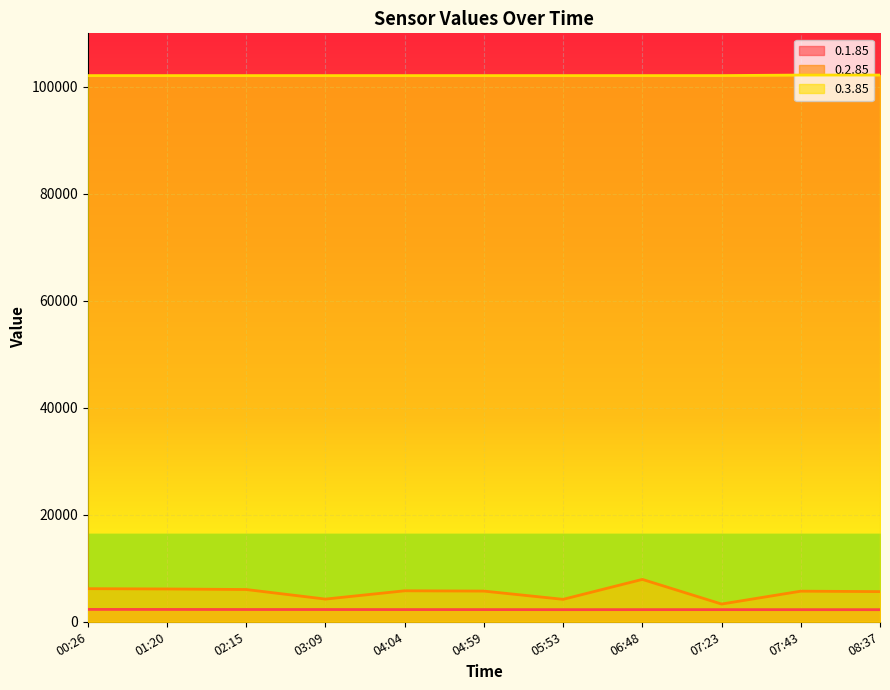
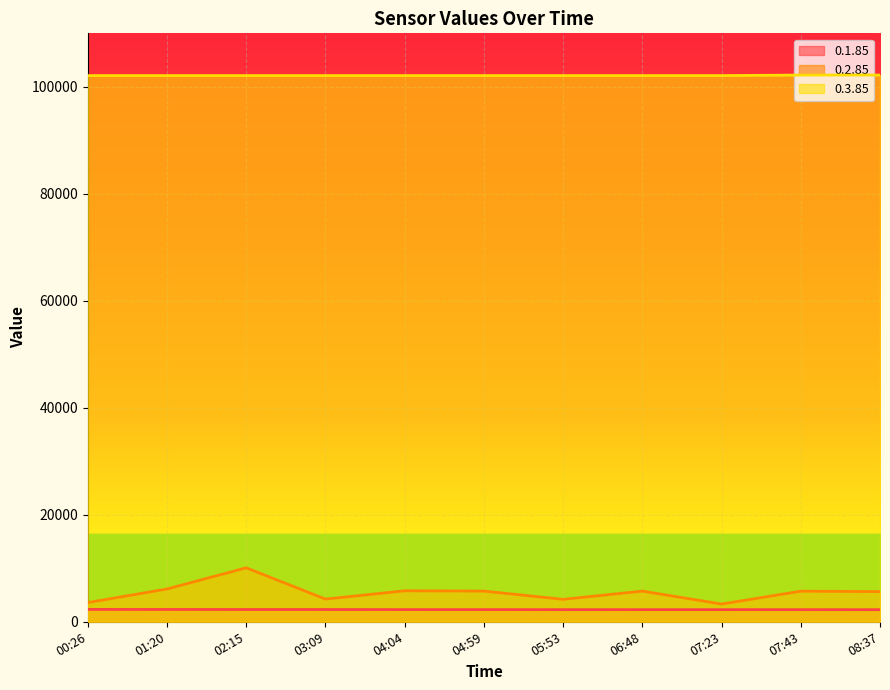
  {
    "0.1.85": {
      "00:26": 2000,
      "01:20": 2000,
      "02:15": 2000,
      "03:09": 2000,
      "04:04": 2000,
      "04:59": 2000,
      "05:53": 2000,
      "06:48": 2000,
      "07:23": 2000,
      "07:43": 2000,
      "08:37": 2000
    },
    "0.2.85": {
-     "00:26": 6000,
+     "00:26": 4000,
      "01:20": 6000,
-     "02:15": 6000,
+     "02:15": 10000,
      "03:09": 4000,
      "04:04": 6000,
      "04:59": 6000,
      "05:53": 4000,
-     "06:48": 8000,
+     "06:48": 6000,
      "07:23": 3000,
      "07:43": 6000,
      "08:37": 6000
    },
    "0.3.85": {
      "00:26": 102000,
      "01:20": 102000,
      "02:15": 102000,
      "03:09": 102000,
      "04:04": 102000,
      "04:59": 102000,
      "05:53": 102000,
      "06:48": 102000,
      "07:23": 102000,
      "08:37": 102000
    }
  }
